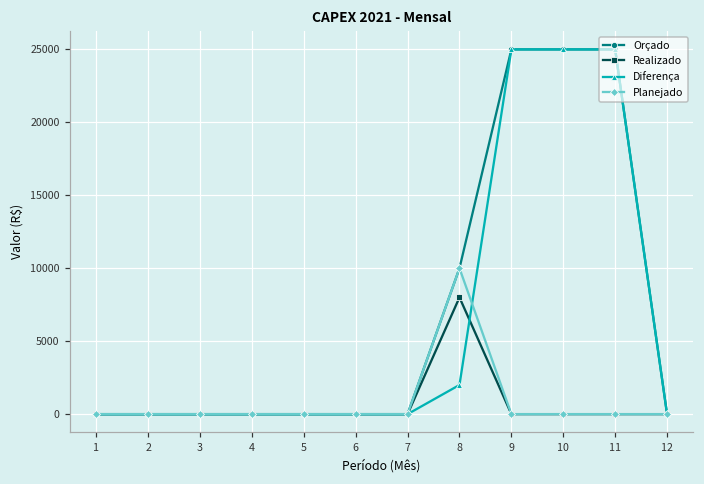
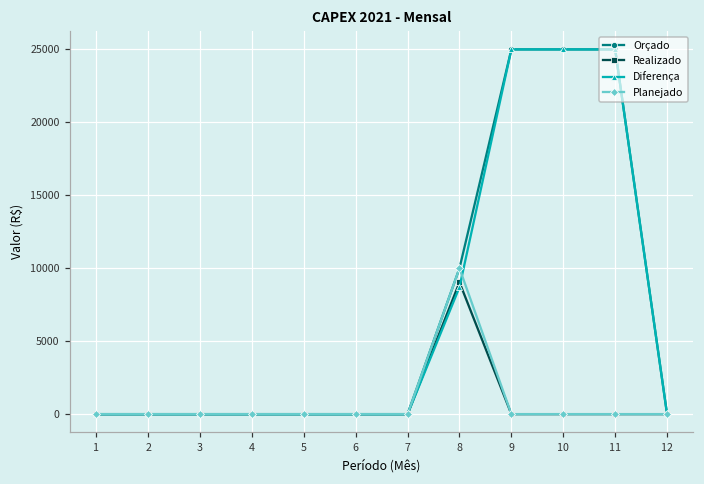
  {
    "Realizado": {
-     "8": 8000
+     "8": 9000
    },
    "Diferença": {
-     "8": 2000
+     "8": 8700
    }
  }
